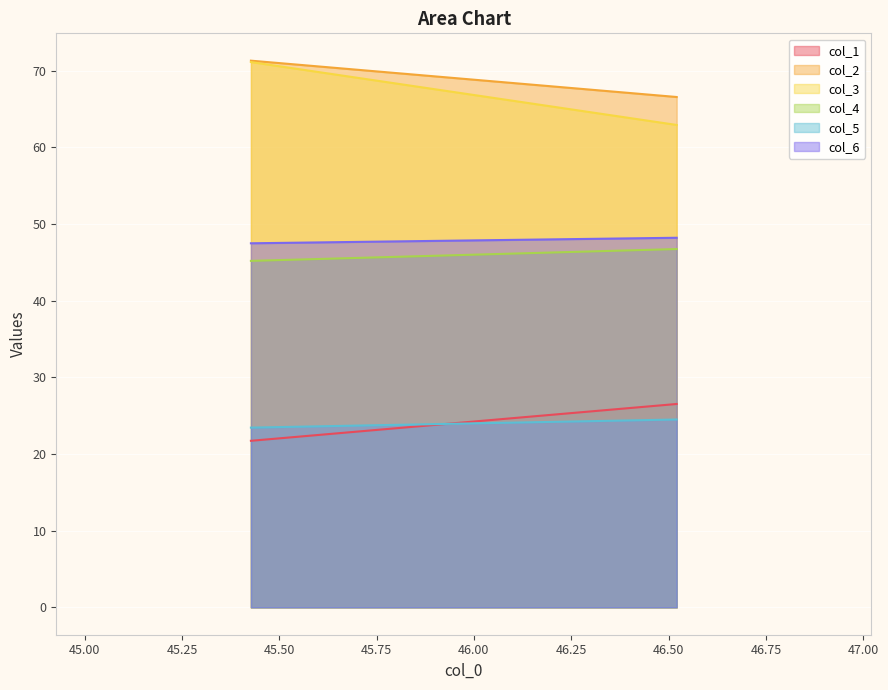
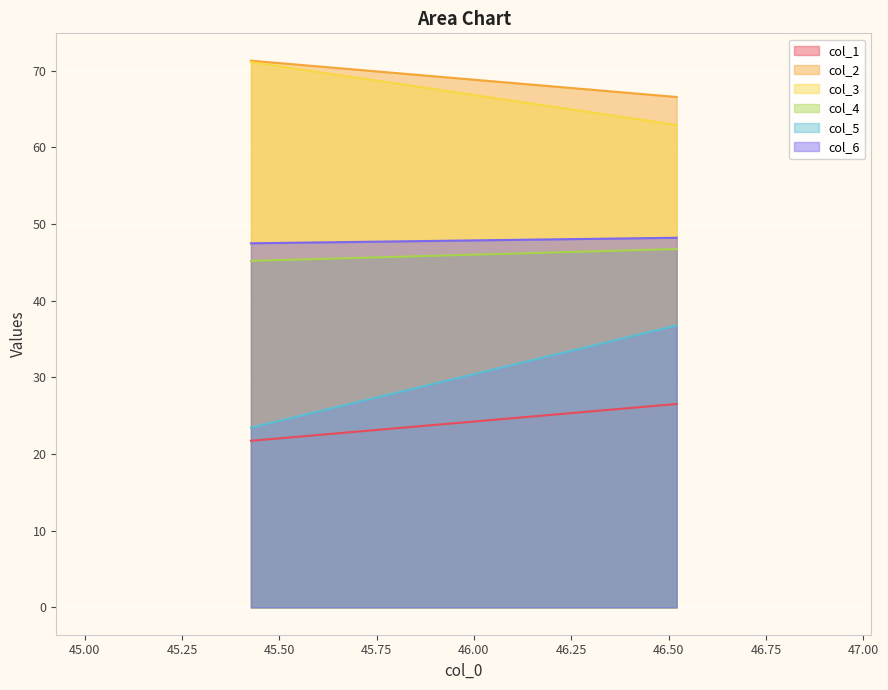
  {
    "col_1": {
      "46.50": 27
    },
    "col_5": {
-     "46.50": 25
+     "46.50": 37
    },
    "col_6": {
      "46.50": 48
    }
  }
